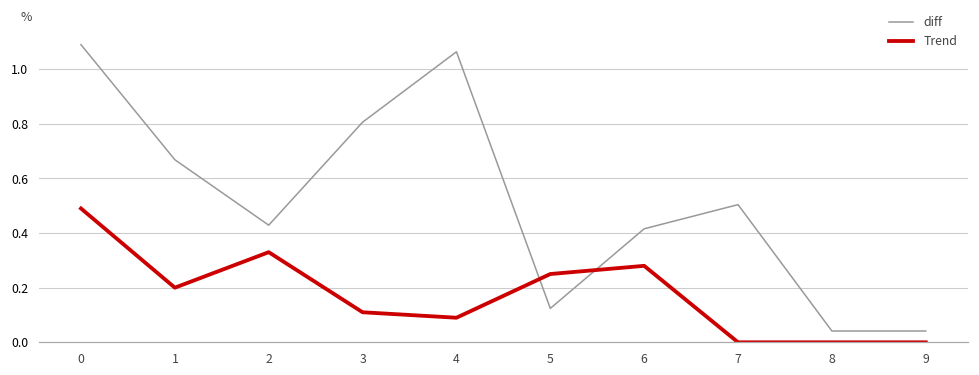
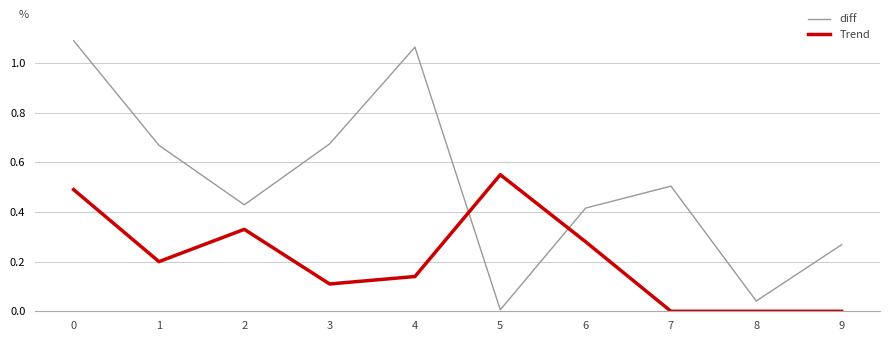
  {
    "diff": {
      "0": 1.09,
      "1": 0.67,
      "2": 0.43,
-     "3": 0.81,
+     "3": 0.67,
      "4": 1.06,
-     "5": 0.12,
+     "5": 0.01,
      "6": 0.42,
      "7": 0.50,
      "8": 0.04,
-     "9": 0.04
+     "9": 0.27
    },
    "Trend": {
      "0": 0.49,
      "1": 0.20,
      "2": 0.33,
      "3": 0.11,
-     "4": 0.09,
-     "5": 0.25,
+     "4": 0.14,
+     "5": 0.55,
      "6": 0.28,
      "7": 0.00,
      "8": 0.00,
      "9": 0.00
    }
  }
